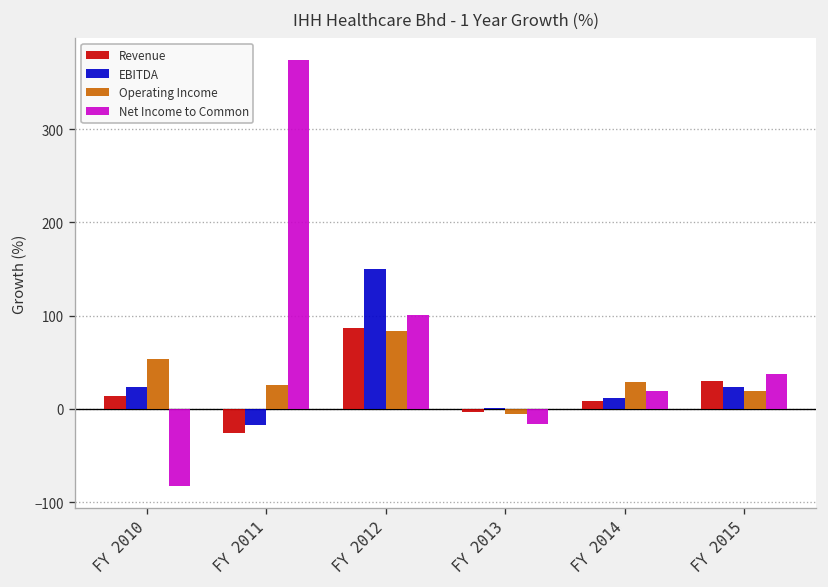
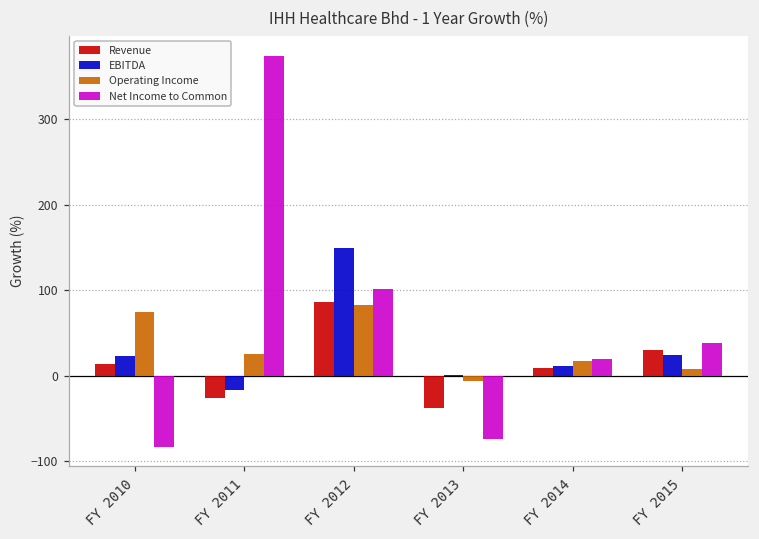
  {
    "Revenue": {
      "FY 2010": 10,
      "FY 2011": -30,
      "FY 2012": 90,
-     "FY 2013": 0,
+     "FY 2013": -40,
      "FY 2014": 10,
      "FY 2015": 30
    },
    "EBITDA": {
      "FY 2010": 20,
      "FY 2011": -20,
      "FY 2012": 150,
      "FY 2014": 10,
      "FY 2015": 20
    },
    "Operating Income": {
-     "FY 2010": 50,
+     "FY 2010": 70,
      "FY 2011": 30,
      "FY 2012": 80,
      "FY 2013": -10,
-     "FY 2014": 30,
-     "FY 2015": 20
+     "FY 2014": 20,
+     "FY 2015": 10
    },
    "Net Income to Common": {
      "FY 2010": -80,
      "FY 2011": 370,
      "FY 2012": 100,
-     "FY 2013": -20,
+     "FY 2013": -70,
      "FY 2014": 20,
      "FY 2015": 40
    }
  }
